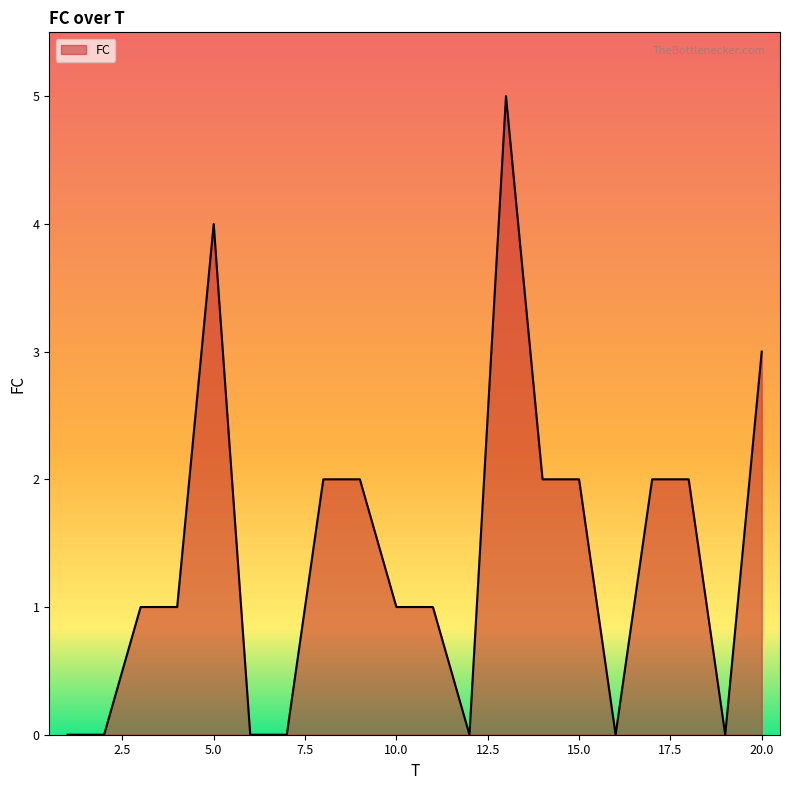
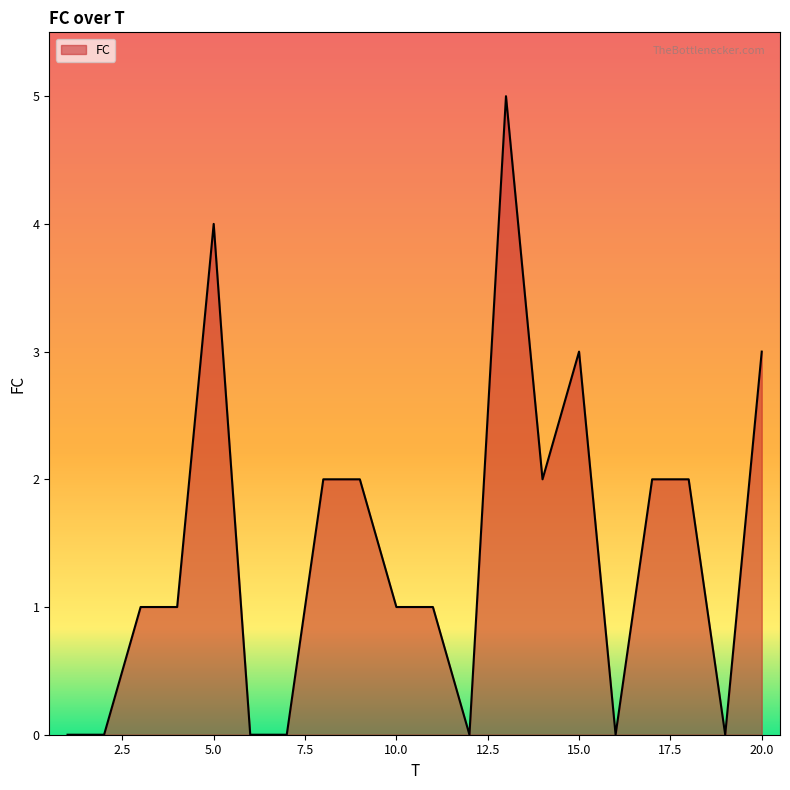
  {
    "5.0": 4,
    "10.0": 1,
-   "15.0": 2,
+   "15.0": 3,
    "20.0": 3
  }
